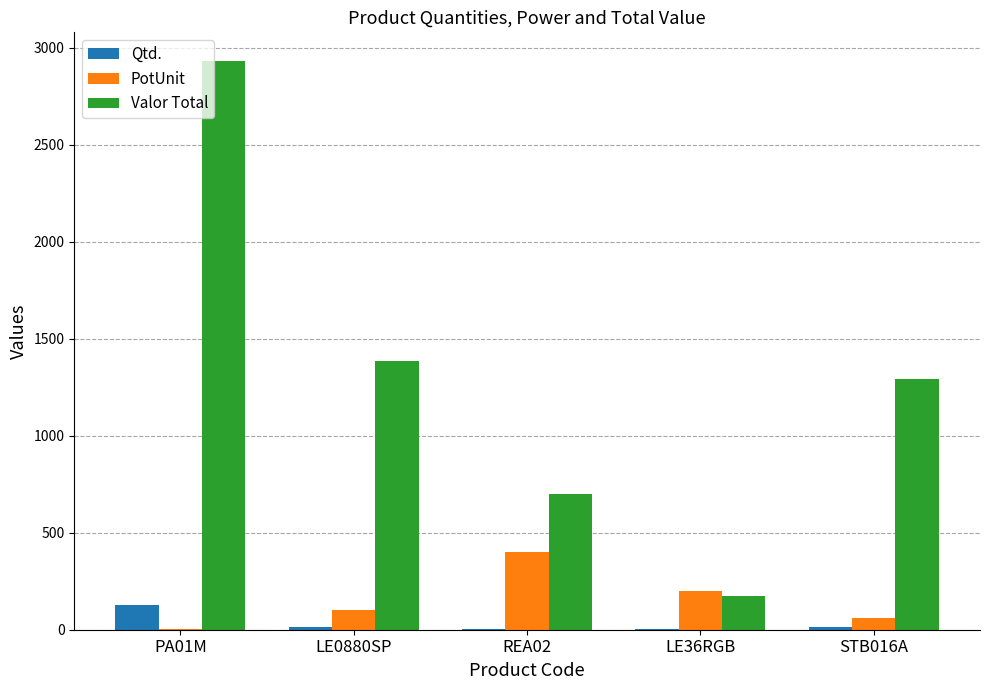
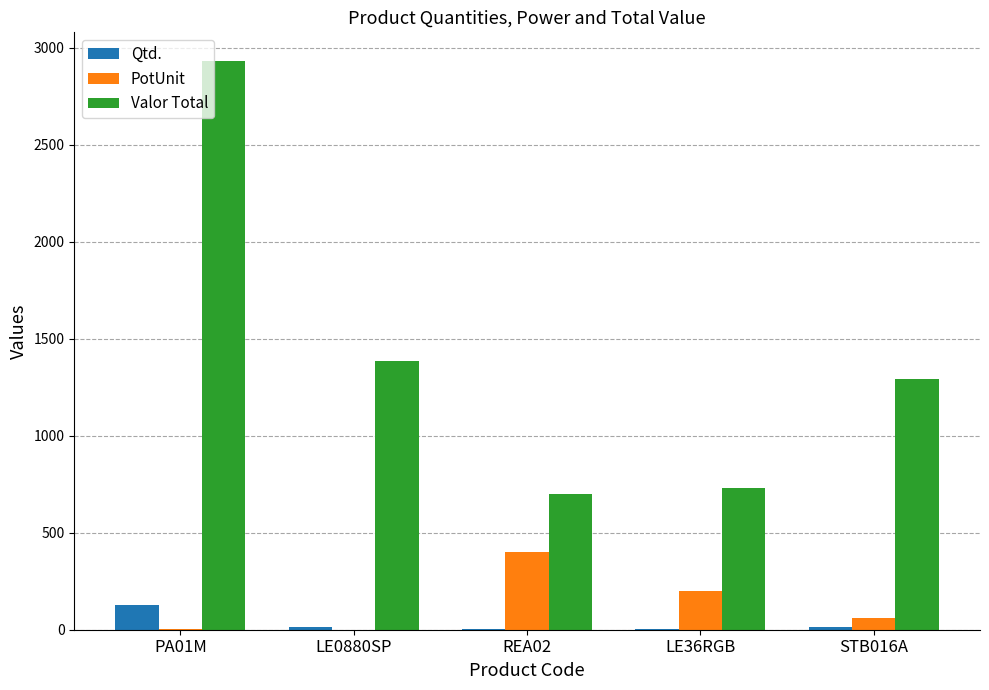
  {
    "Qtd.": {
      "PA01M": 130,
      "LE0880SP": 20,
      "STB016A": 20
    },
    "PotUnit": {
-     "LE0880SP": 100,
+     "LE0880SP": 0,
      "REA02": 400,
      "LE36RGB": 200,
      "STB016A": 60
    },
    "Valor Total": {
      "PA01M": 2930,
      "LE0880SP": 1380,
      "REA02": 700,
-     "LE36RGB": 170,
+     "LE36RGB": 730,
      "STB016A": 1290
    }
  }
